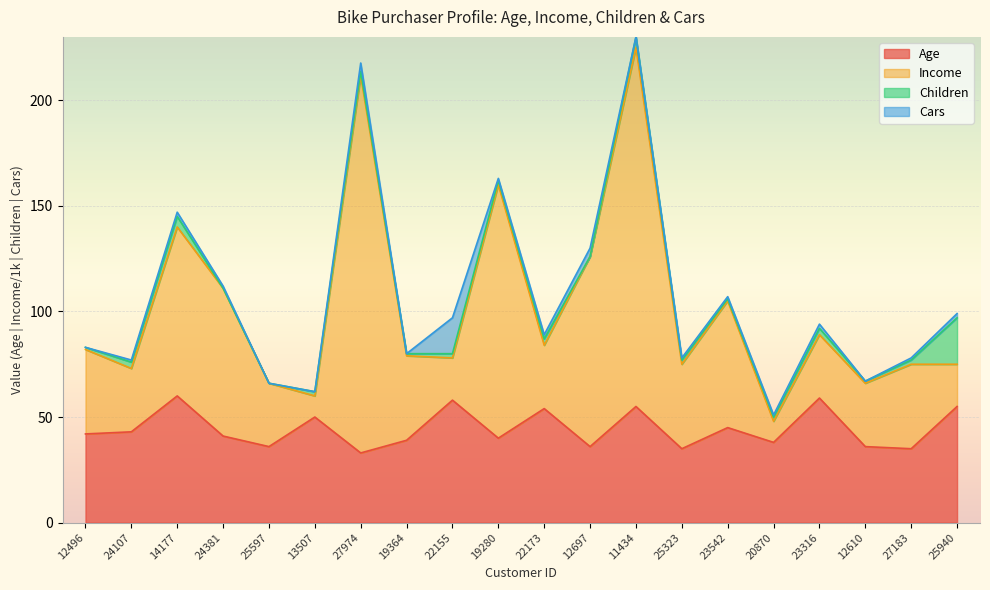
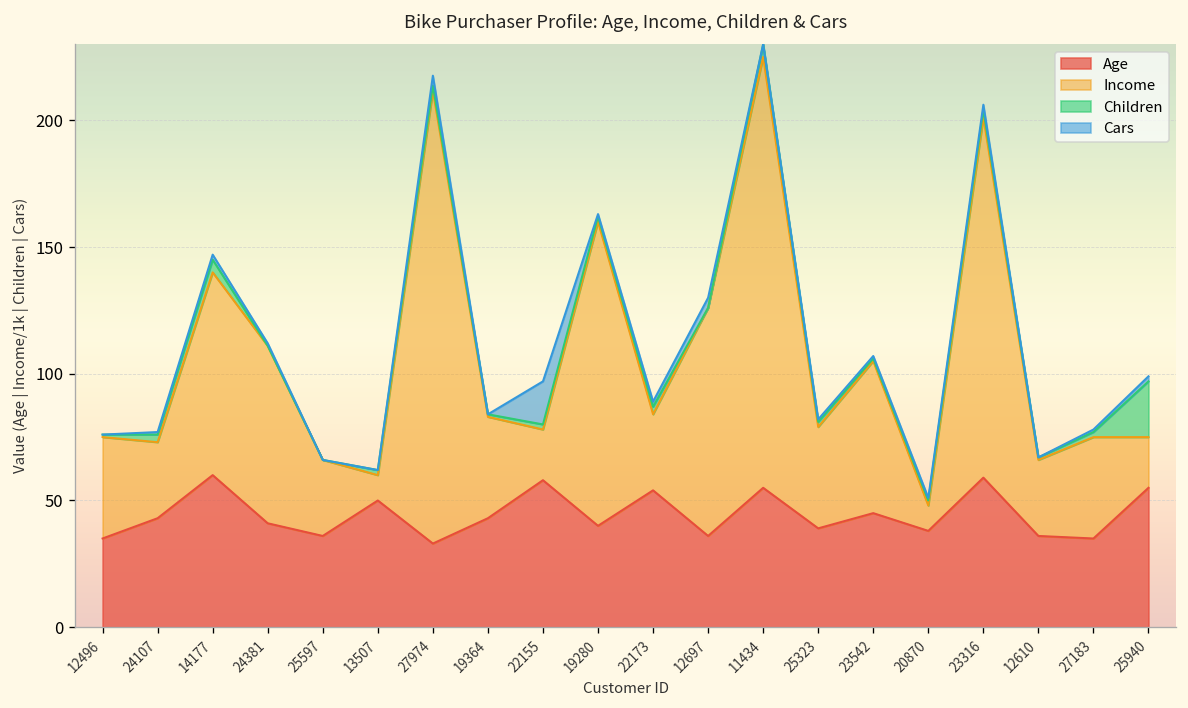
  {
    "Age": {
-     "12496": 42,
+     "12496": 35,
      "24107": 43,
      "14177": 60,
      "24381": 41,
      "25597": 36,
      "13507": 50,
      "27974": 33,
-     "19364": 39,
+     "19364": 43,
      "22155": 58,
      "19280": 40,
      "22173": 54,
      "12697": 36,
      "11434": 55,
-     "25323": 35,
+     "25323": 39,
      "23542": 45,
      "20870": 38,
      "23316": 59,
      "12610": 36,
      "27183": 35,
      "25940": 55
    },
    "Income": {
      "24107": 30,
      "14177": 80,
      "13507": 10,
      "27974": 179,
      "22155": 20,
      "19280": 120,
      "22173": 30,
      "11434": 170,
      "25323": 40,
      "20870": 10,
-     "23316": 30,
+     "23316": 142,
      "27183": 40,
      "25940": 20
    },
    "Children": {
      "14177": 5,
      "27974": 2,
      "22155": 2,
      "22173": 3,
      "23316": 3,
      "25940": 22
    },
    "Cars": {
      "14177": 2,
      "27974": 4,
      "22155": 17,
      "22173": 2,
      "12697": 4,
      "23316": 2,
      "25940": 2
    }
  }
